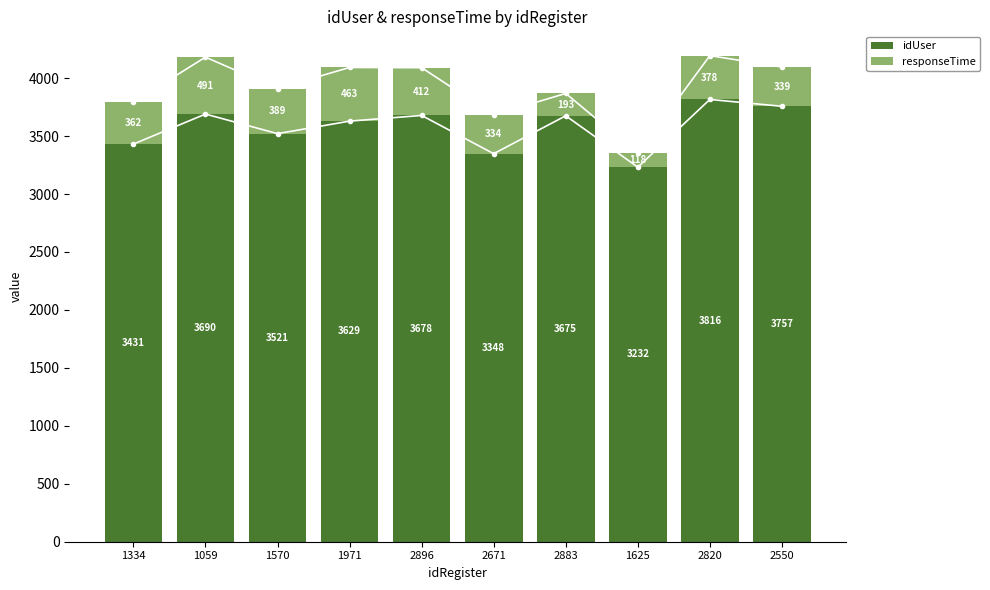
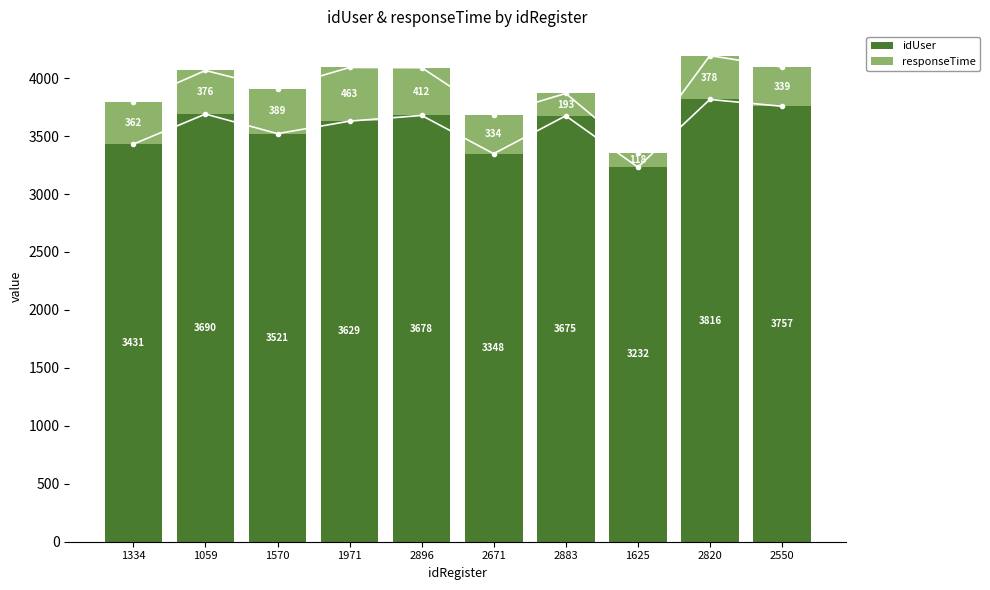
  {
    "idUser": {
      "1334": 3431,
      "1059": 3690,
      "1570": 3521,
      "1971": 3629,
      "2896": 3678,
      "2671": 3348,
      "2883": 3675,
      "1625": 3232,
      "2820": 3816,
      "2550": 3757
    },
    "responseTime": {
      "1334": 362,
-     "1059": 491,
+     "1059": 376,
      "1570": 389,
      "1971": 463,
      "2896": 412,
      "2671": 334,
      "2883": 193,
      "2820": 378,
      "2550": 339
    }
  }
